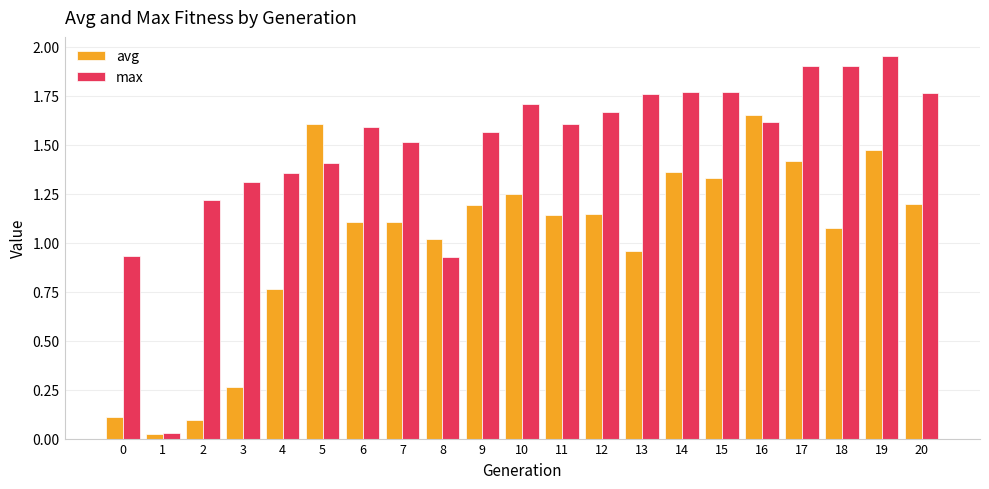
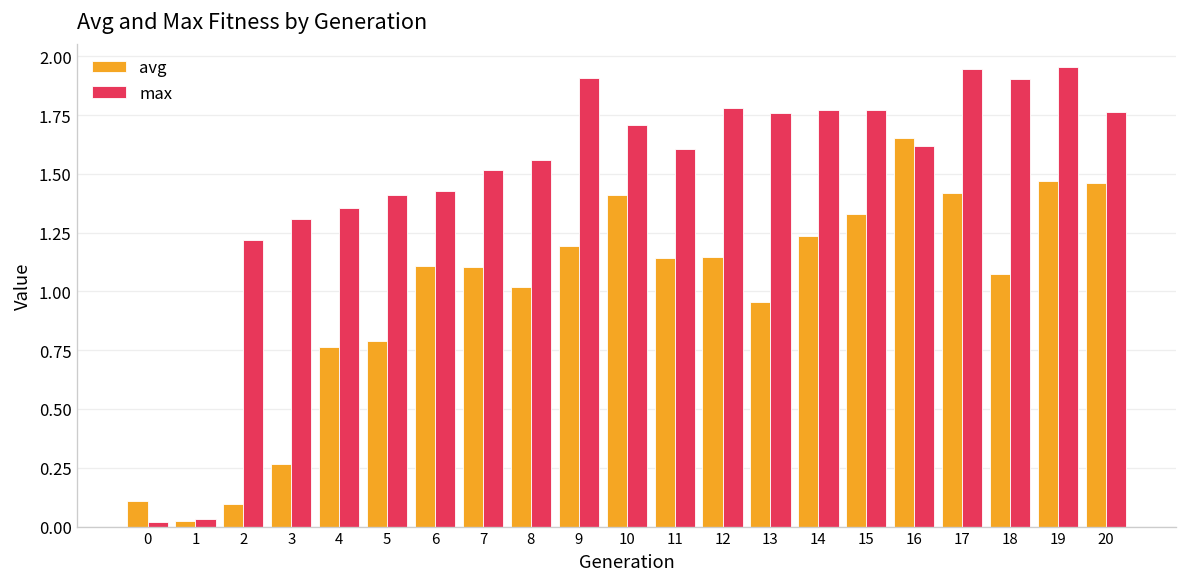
  {
    "avg": {
      "0": 0.11,
      "1": 0.02,
      "2": 0.10,
      "3": 0.26,
      "4": 0.76,
-     "5": 1.61,
+     "5": 0.79,
      "6": 1.11,
      "7": 1.10,
      "8": 1.02,
      "9": 1.19,
-     "10": 1.25,
+     "10": 1.41,
      "11": 1.14,
      "12": 1.15,
      "13": 0.96,
-     "14": 1.36,
+     "14": 1.23,
      "15": 1.33,
      "16": 1.65,
      "17": 1.42,
      "18": 1.08,
      "19": 1.47,
-     "20": 1.20
+     "20": 1.46
    },
    "max": {
-     "0": 0.93,
+     "0": 0.02,
      "1": 0.03,
      "2": 1.22,
      "3": 1.31,
      "4": 1.36,
      "5": 1.41,
-     "6": 1.59,
+     "6": 1.43,
      "7": 1.52,
-     "8": 0.93,
-     "9": 1.57,
+     "8": 1.56,
+     "9": 1.91,
      "10": 1.71,
      "11": 1.61,
-     "12": 1.67,
+     "12": 1.78,
      "13": 1.76,
      "14": 1.77,
      "15": 1.77,
      "16": 1.62,
-     "17": 1.90,
+     "17": 1.95,
      "18": 1.90,
      "19": 1.95,
      "20": 1.76
    }
  }
